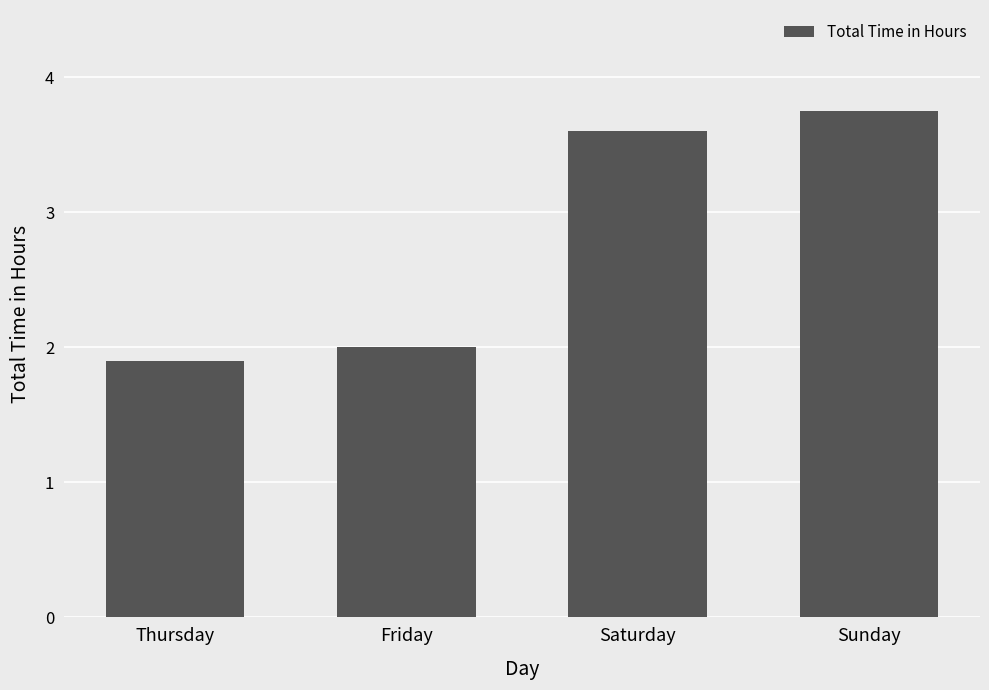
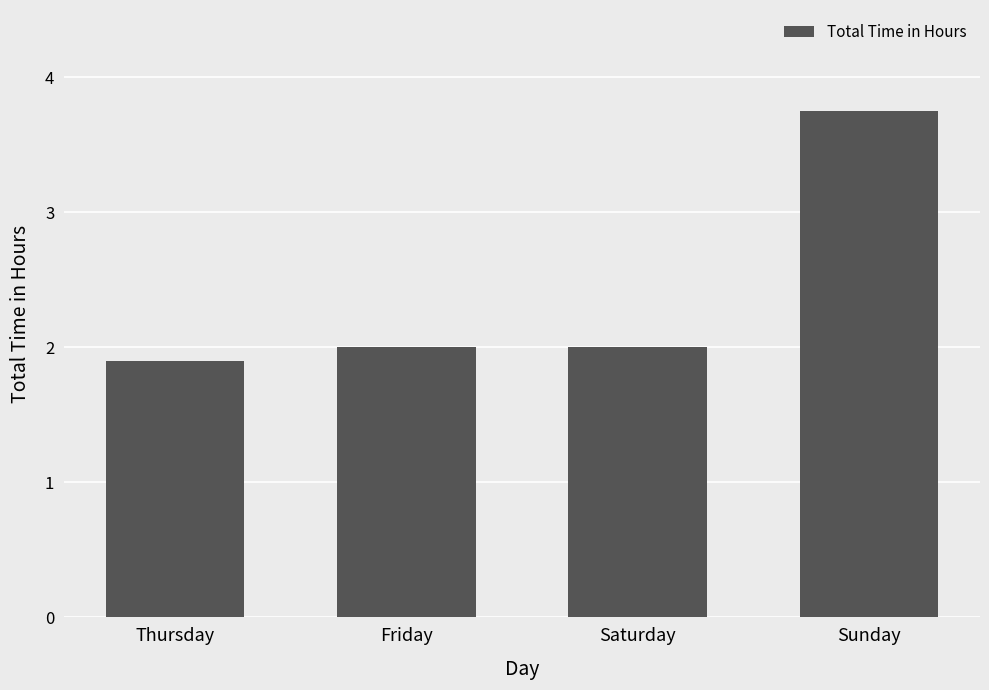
  {
    "Thursday": 1.9,
    "Friday": 2.0,
-   "Saturday": 3.6,
+   "Saturday": 2.0,
    "Sunday": 3.75
  }
